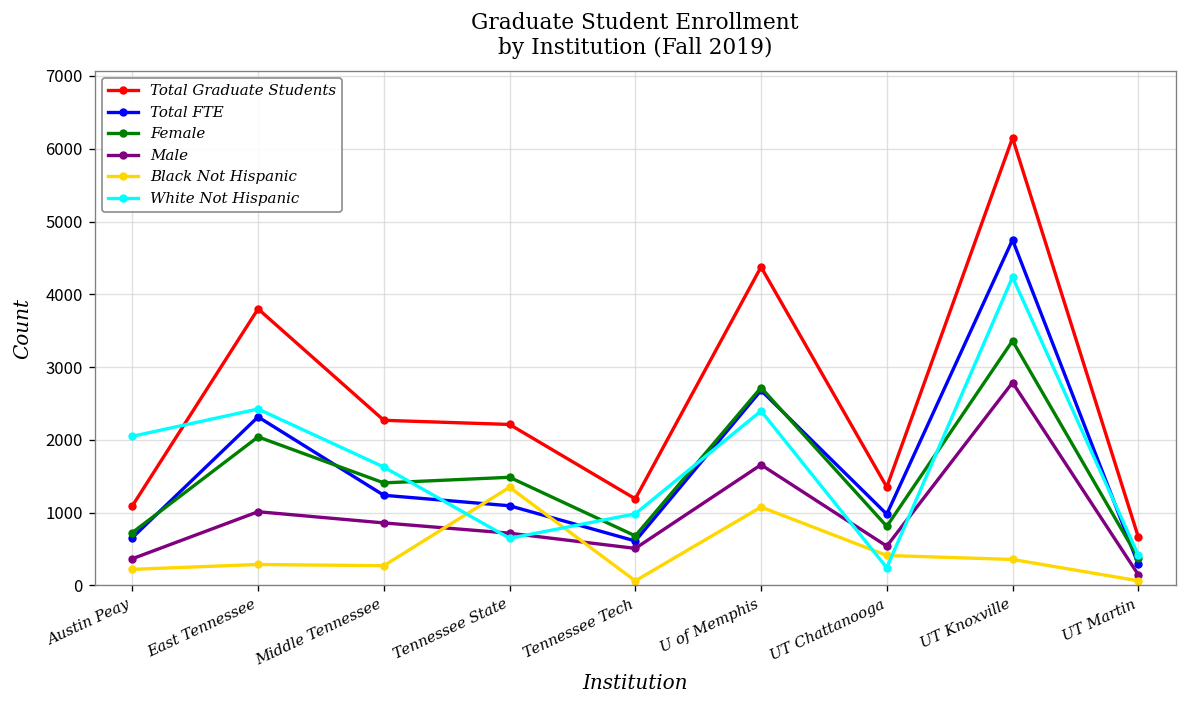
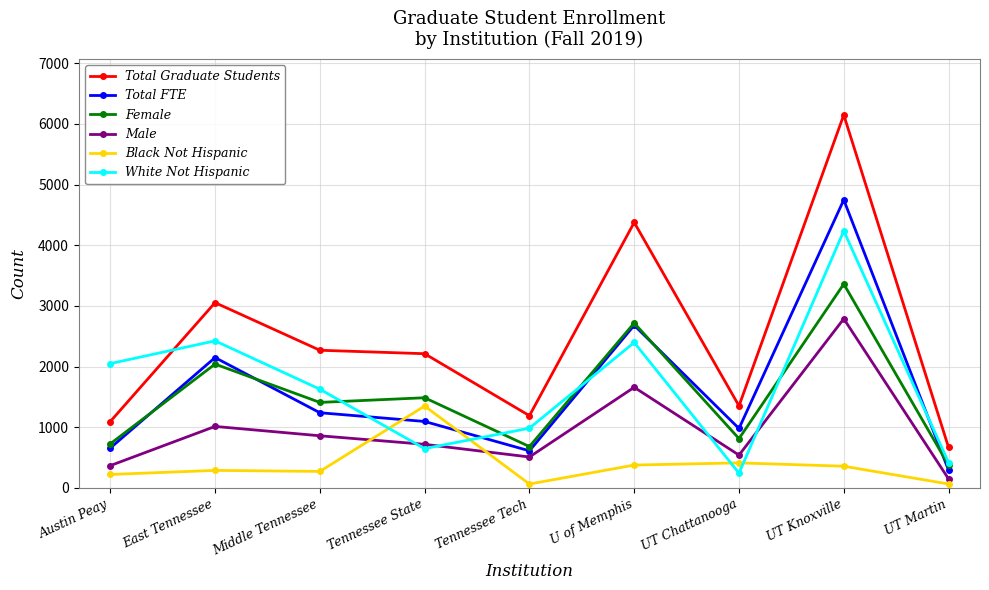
  {
    "Total Graduate Students": {
      "Austin Peay": 1100,
-     "East Tennessee": 3800,
+     "East Tennessee": 3100,
      "Middle Tennessee": 2300,
      "Tennessee State": 2200,
      "Tennessee Tech": 1200,
      "U of Memphis": 4400,
      "UT Chattanooga": 1400,
      "UT Knoxville": 6100,
      "UT Martin": 700
    },
    "Total FTE": {
      "Austin Peay": 700,
-     "East Tennessee": 2300,
+     "East Tennessee": 2100,
      "Middle Tennessee": 1200,
      "Tennessee State": 1100,
      "Tennessee Tech": 600,
      "UT Chattanooga": 1000,
      "UT Knoxville": 4700,
      "UT Martin": 300
    },
    "Female": {
      "Austin Peay": 700,
      "East Tennessee": 2000,
      "Middle Tennessee": 1400,
      "Tennessee State": 1500,
      "Tennessee Tech": 700,
      "UT Chattanooga": 800,
      "UT Knoxville": 3400,
      "UT Martin": 400
    },
    "Male": {
      "Austin Peay": 400,
      "East Tennessee": 1000,
      "Middle Tennessee": 900,
      "Tennessee State": 700,
      "Tennessee Tech": 500,
      "U of Memphis": 1700,
      "UT Chattanooga": 500,
      "UT Knoxville": 2800,
      "UT Martin": 100
    },
    "Black Not Hispanic": {
      "Austin Peay": 200,
      "East Tennessee": 300,
      "Middle Tennessee": 300,
      "Tennessee State": 1300,
      "Tennessee Tech": 100,
-     "U of Memphis": 1100,
+     "U of Memphis": 400,
      "UT Chattanooga": 400,
      "UT Knoxville": 400,
      "UT Martin": 100
    },
    "White Not Hispanic": {
      "Austin Peay": 2000,
      "East Tennessee": 2400,
      "Middle Tennessee": 1600,
      "Tennessee State": 600,
      "Tennessee Tech": 1000,
      "U of Memphis": 2400,
      "UT Chattanooga": 200,
      "UT Knoxville": 4200,
      "UT Martin": 400
    }
  }
